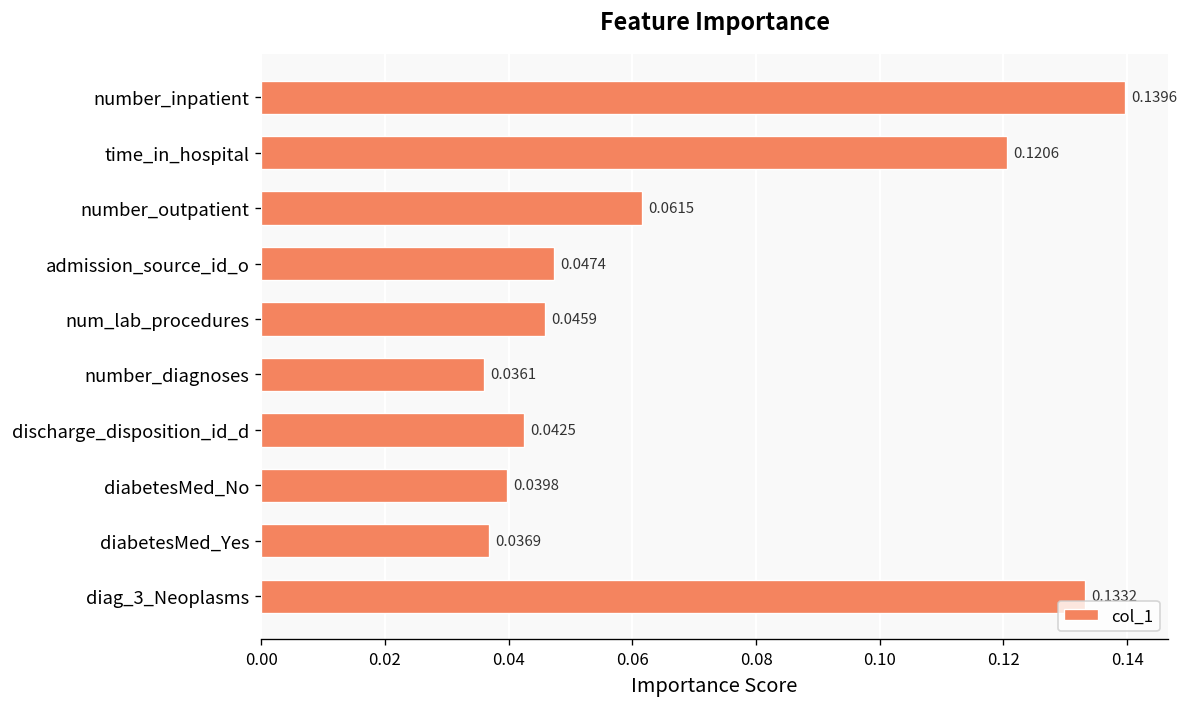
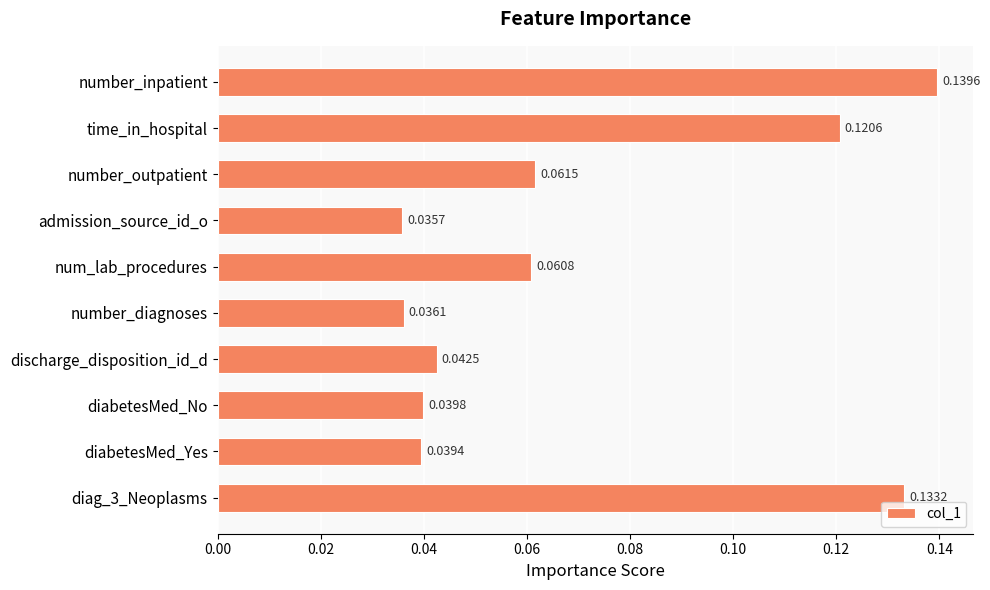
  {
    "number_inpatient": 0.1396,
    "time_in_hospital": 0.1206,
    "number_outpatient": 0.0615,
-   "admission_source_id_o": 0.0474,
-   "num_lab_procedures": 0.0459,
+   "admission_source_id_o": 0.0357,
+   "num_lab_procedures": 0.0608,
    "number_diagnoses": 0.0361,
    "discharge_disposition_id_d": 0.0425,
    "diabetesMed_No": 0.0398,
-   "diabetesMed_Yes": 0.0369
+   "diabetesMed_Yes": 0.0394
  }
